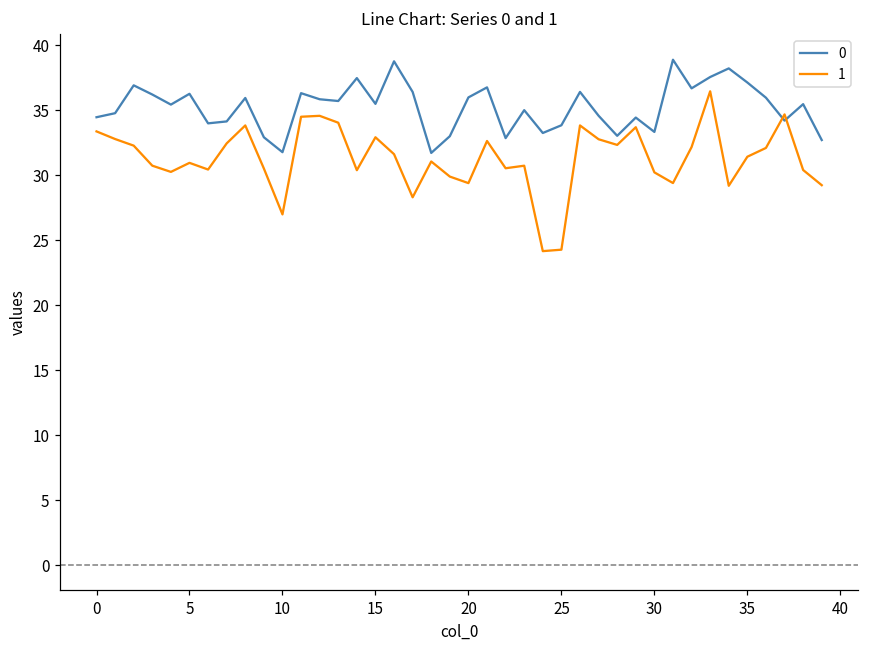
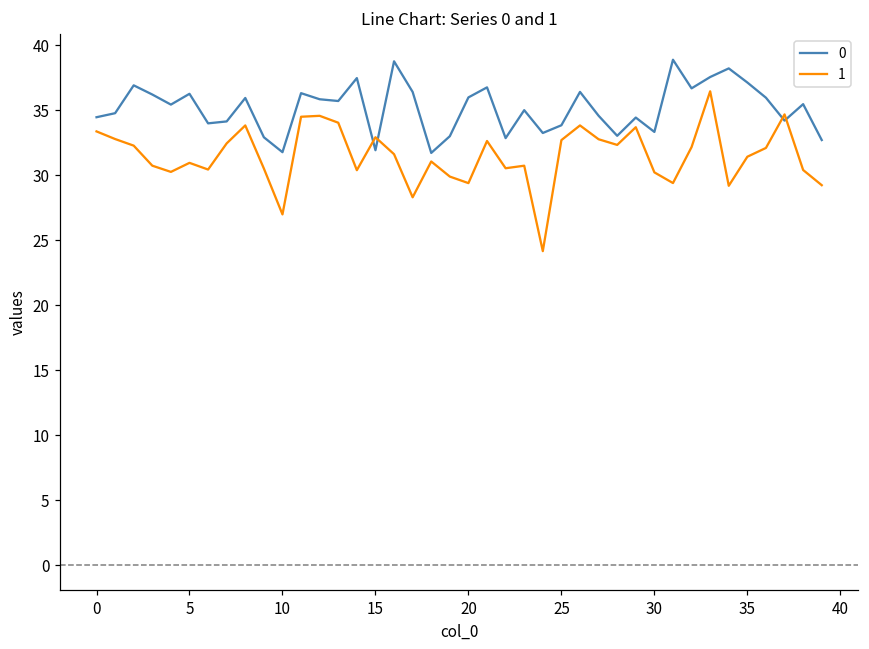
  {
    "0": {
      "0": 34.5,
      "5": 36.3,
      "10": 31.8,
-     "15": 35.5,
+     "15": 31.9,
      "20": 36.0,
      "25": 33.8,
      "30": 33.3,
      "35": 37.1
    },
    "1": {
      "0": 33.4,
      "5": 30.9,
      "10": 27.0,
      "15": 32.9,
      "20": 29.4,
-     "25": 24.3,
+     "25": 32.7,
      "30": 30.2,
      "35": 31.4
    }
  }
